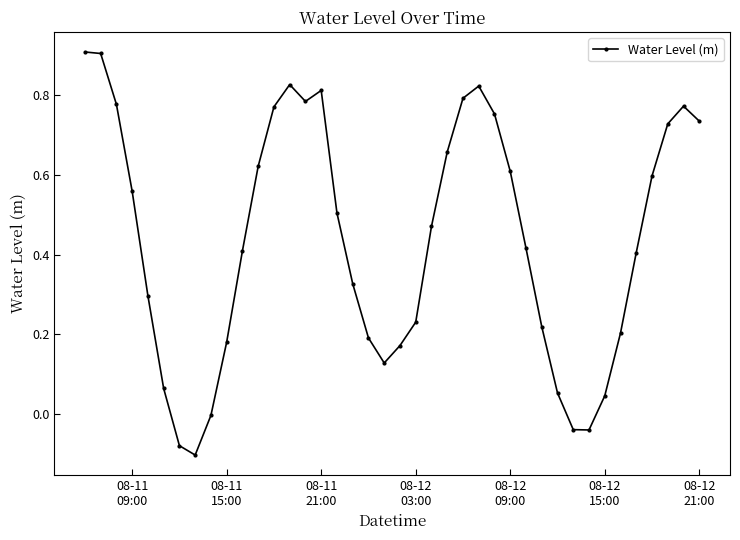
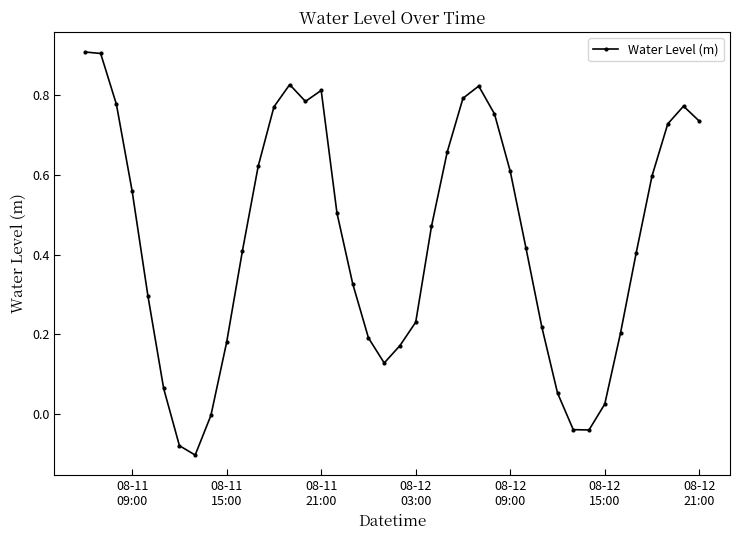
  {
    "08-11 09:00": 0.56,
    "08-11 15:00": 0.18,
    "08-11 21:00": 0.81,
    "08-12 03:00": 0.23,
    "08-12 09:00": 0.61,
-   "08-12 15:00": 0.05,
+   "08-12 15:00": 0.03,
    "08-12 21:00": 0.74
  }
